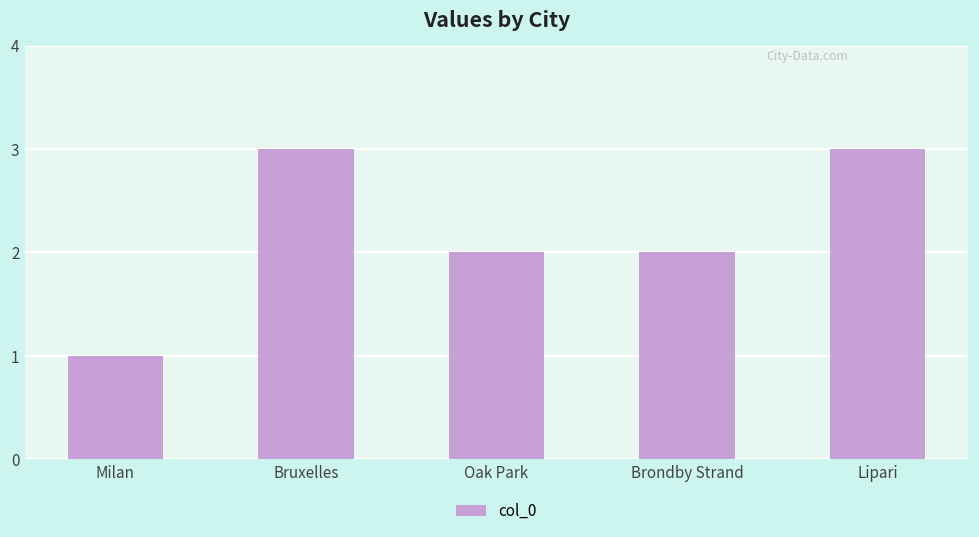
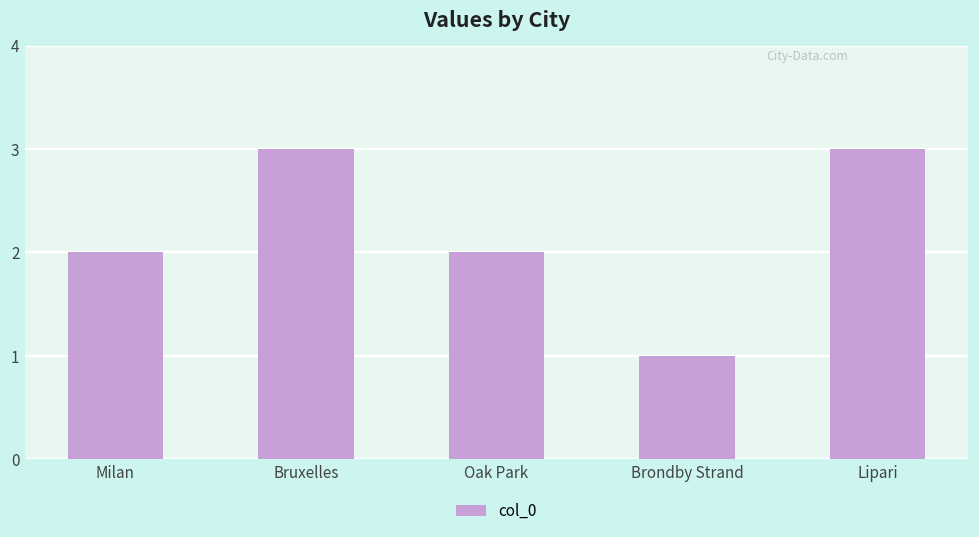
  {
-   "Milan": 1,
+   "Milan": 2,
    "Bruxelles": 3,
    "Oak Park": 2,
-   "Brondby Strand": 2,
+   "Brondby Strand": 1,
    "Lipari": 3
  }
